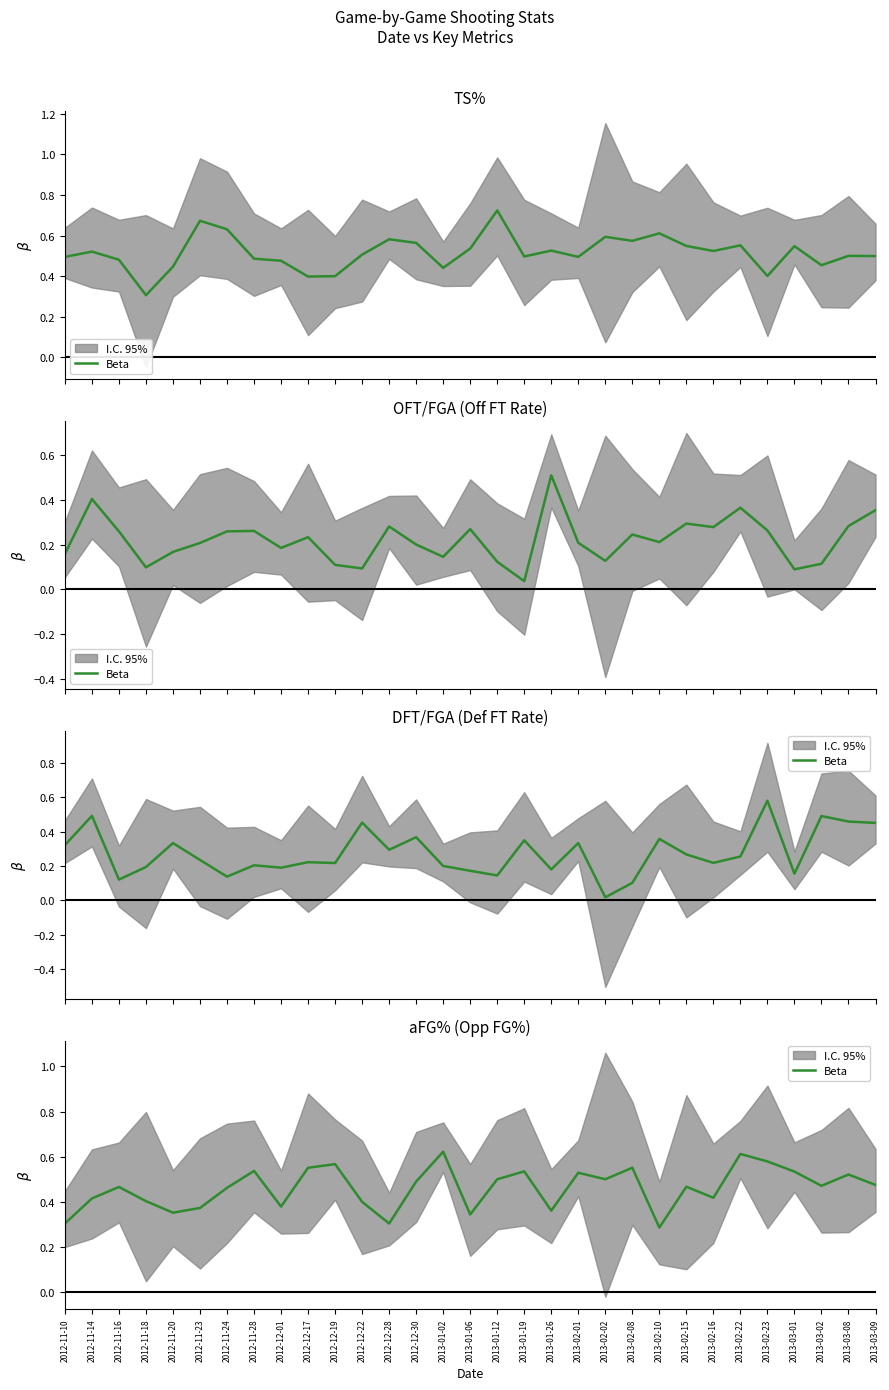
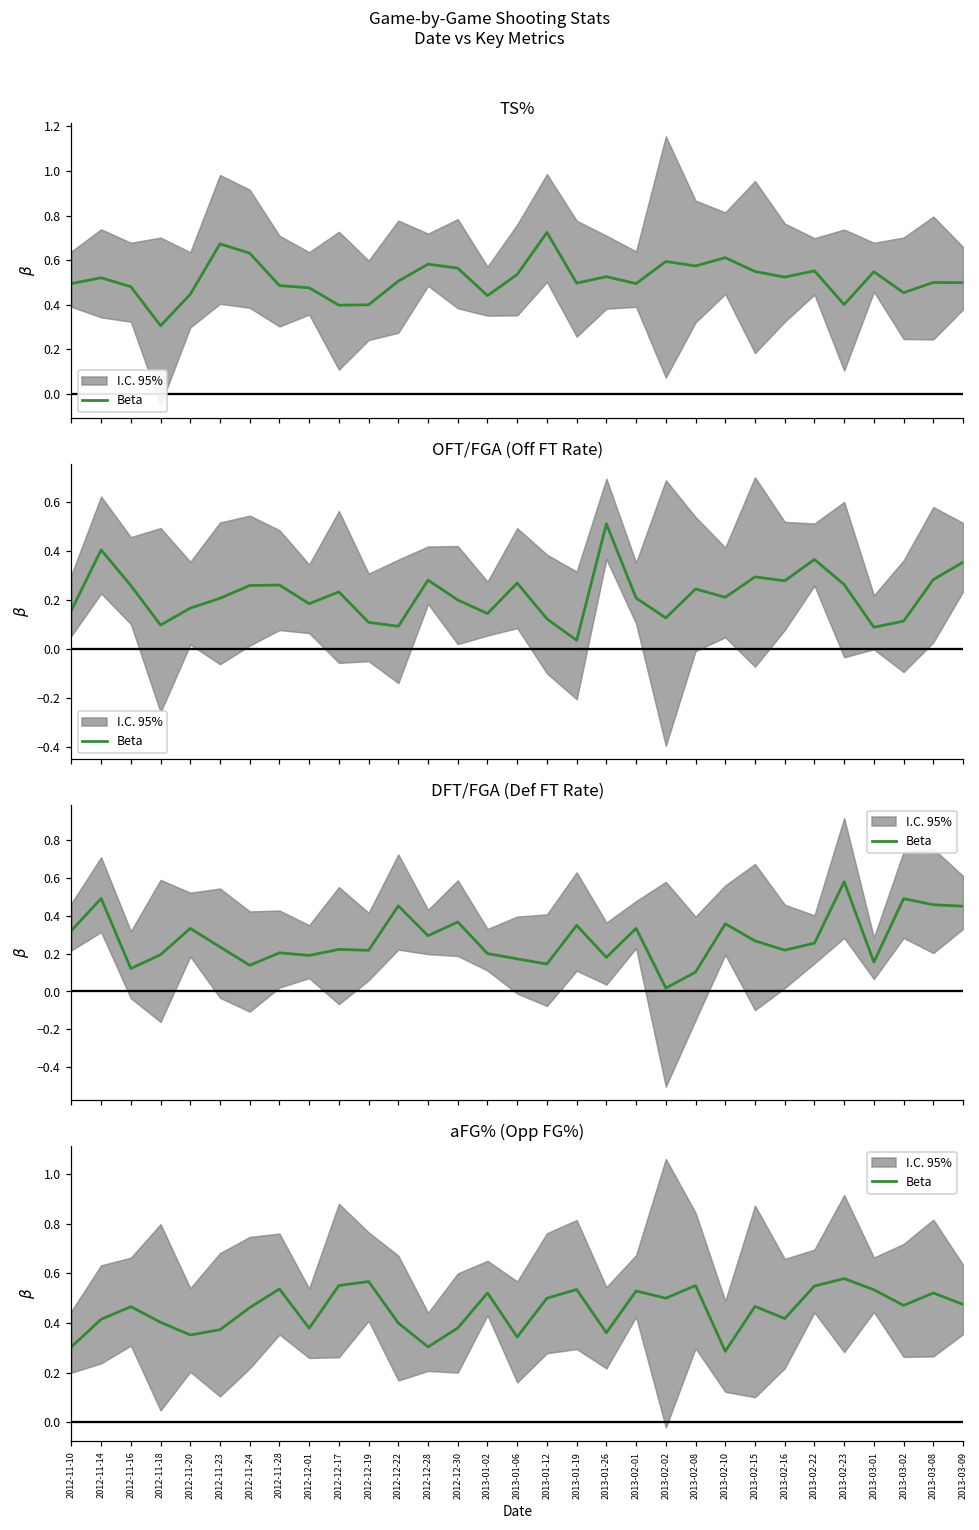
  {
    "aFG% (Opp FG%)": {
      "Beta": {
        "2012-11-10": 0.30,
        "2012-11-14": 0.42,
        "2012-11-16": 0.47,
        "2012-11-18": 0.40,
        "2012-11-20": 0.35,
        "2012-11-23": 0.37,
        "2012-11-24": 0.46,
        "2012-11-28": 0.54,
        "2012-12-01": 0.38,
        "2012-12-17": 0.55,
        "2012-12-19": 0.57,
        "2012-12-22": 0.40,
        "2012-12-28": 0.30,
-       "2012-12-30": 0.49,
-       "2013-01-02": 0.62,
+       "2012-12-30": 0.38,
+       "2013-01-02": 0.52,
        "2013-01-06": 0.34,
        "2013-01-12": 0.50,
        "2013-01-19": 0.54,
        "2013-01-26": 0.36,
        "2013-02-01": 0.53,
        "2013-02-02": 0.50,
        "2013-02-08": 0.55,
        "2013-02-10": 0.29,
        "2013-02-15": 0.47,
        "2013-02-16": 0.42,
-       "2013-02-22": 0.61,
+       "2013-02-22": 0.55,
        "2013-02-23": 0.58,
        "2013-03-01": 0.53,
        "2013-03-02": 0.47,
        "2013-03-08": 0.52,
        "2013-03-09": 0.48
      }
    }
  }
